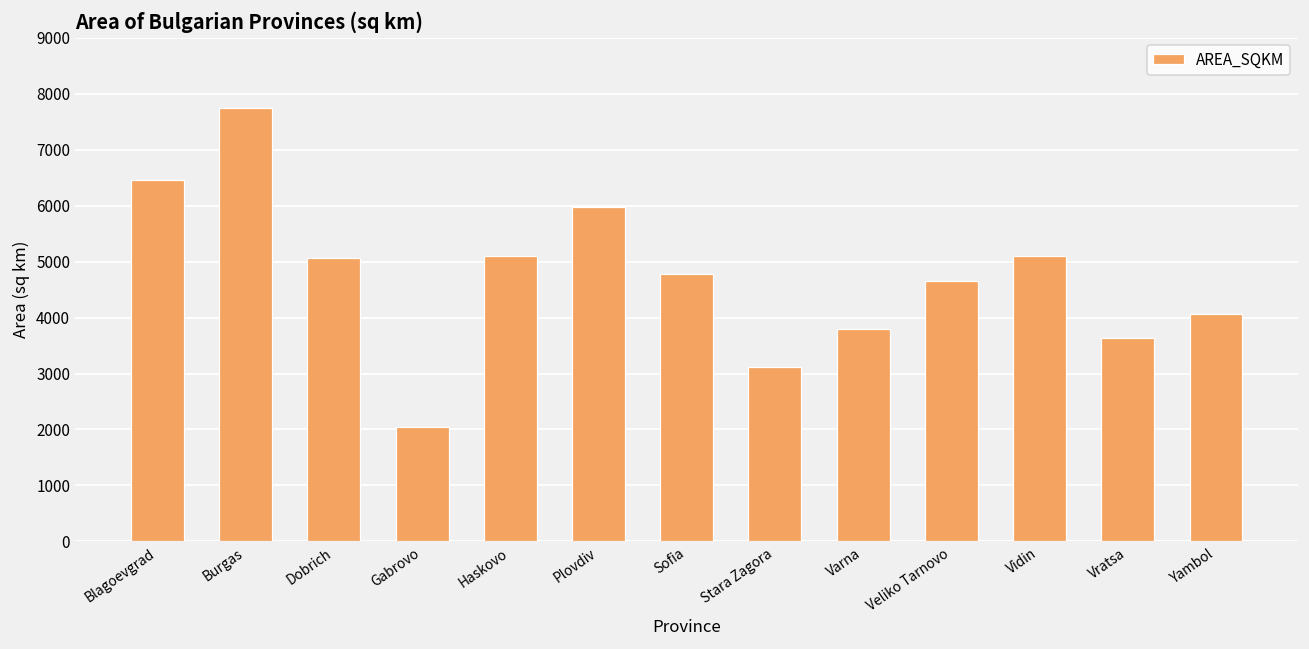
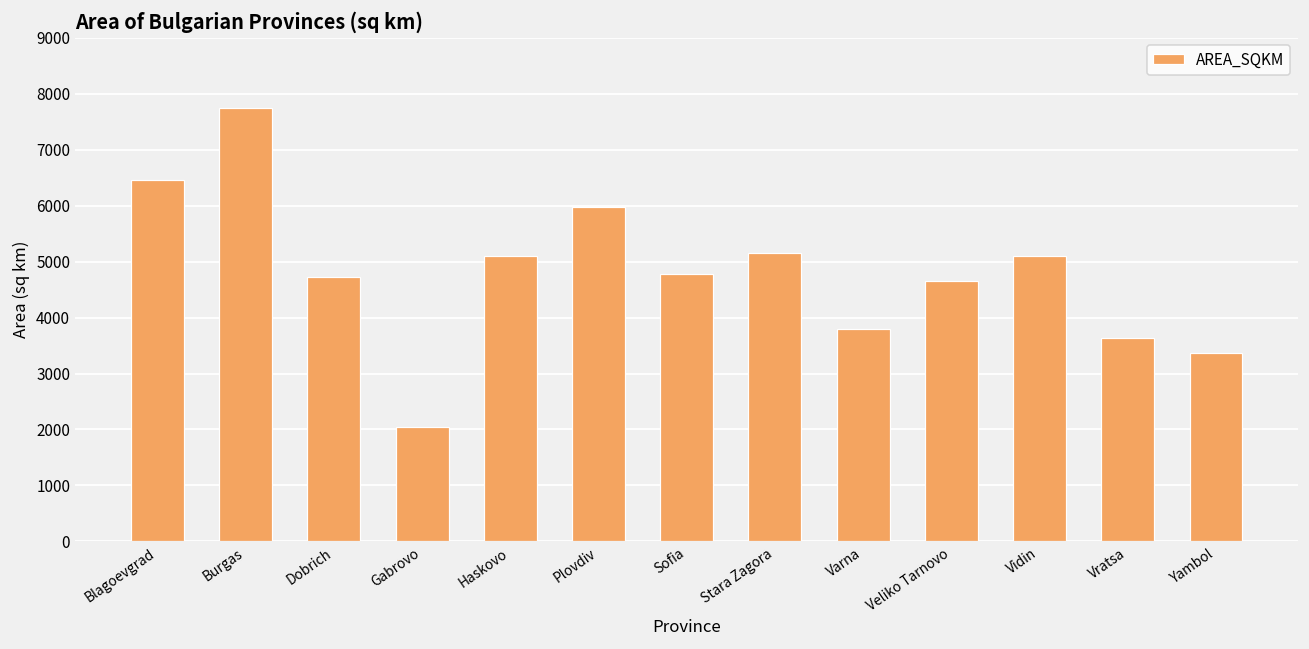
  {
    "Blagoevgrad": 6500,
    "Burgas": 7700,
-   "Dobrich": 5100,
+   "Dobrich": 4700,
    "Gabrovo": 2000,
    "Haskovo": 5100,
    "Plovdiv": 6000,
    "Sofia": 4800,
-   "Stara Zagora": 3100,
+   "Stara Zagora": 5100,
    "Varna": 3800,
    "Veliko Tarnovo": 4600,
    "Vidin": 5100,
    "Vratsa": 3600,
-   "Yambol": 4100
+   "Yambol": 3400
  }
